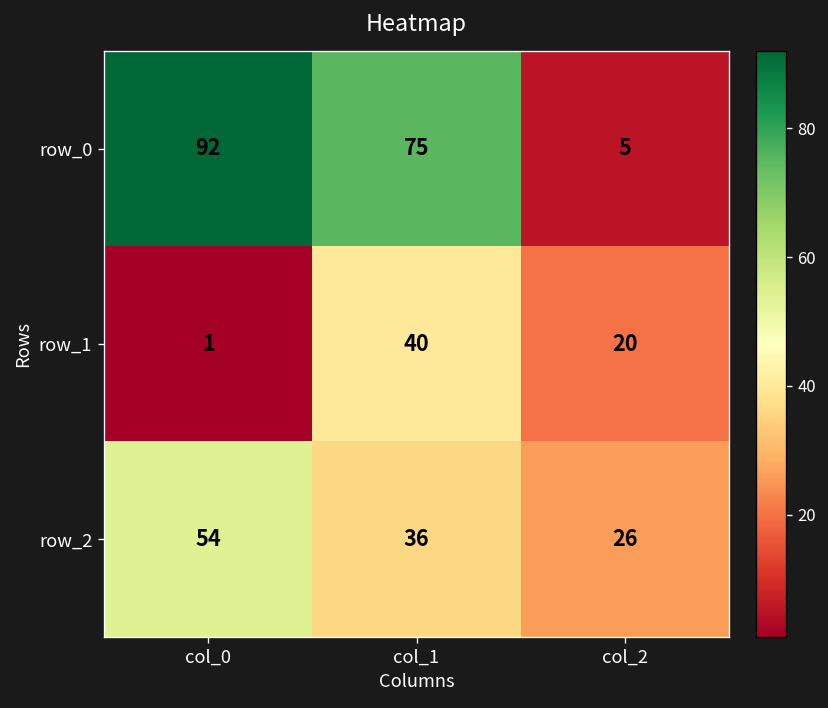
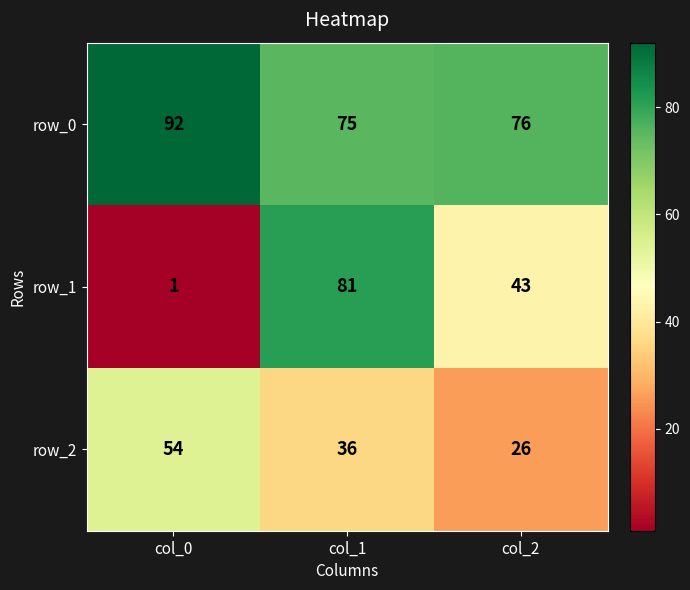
  {
    "row_0": {
      "col_0": 92,
      "col_1": 75,
-     "col_2": 5
+     "col_2": 76
    },
    "row_1": {
      "col_0": 1,
-     "col_1": 40,
-     "col_2": 20
+     "col_1": 81,
+     "col_2": 43
    },
    "row_2": {
      "col_0": 54,
      "col_1": 36,
      "col_2": 26
    }
  }
